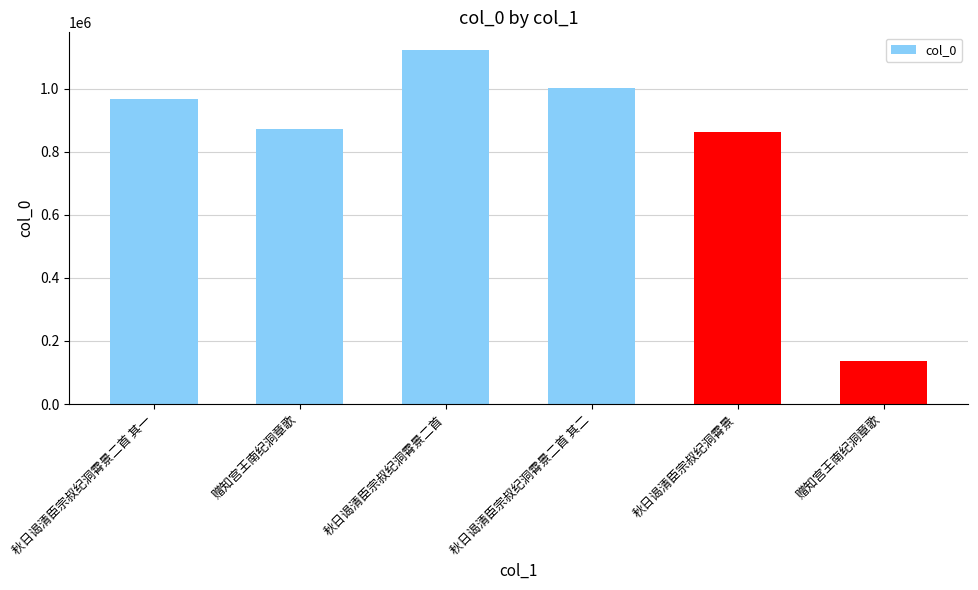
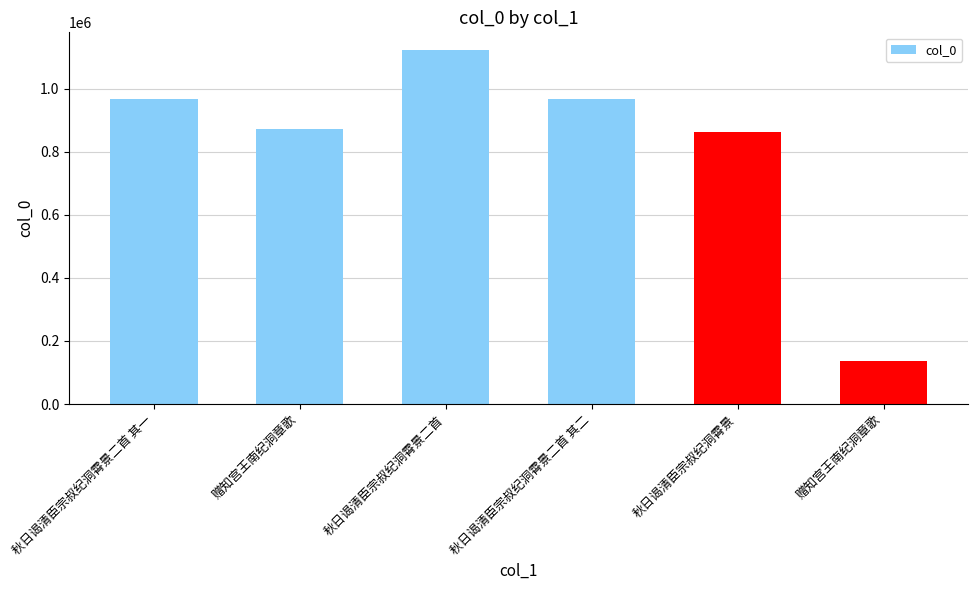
  {
    "秋日谒清臣宗叔纪洞霄景二首 其一": 970000,
    "秋日谒清臣宗叔纪洞霄景二首": 1120000,
-   "秋日谒清臣宗叔纪洞霄景二首 其二": 1000000,
+   "秋日谒清臣宗叔纪洞霄景二首 其二": 970000,
    "秋日谒清臣宗叔纪洞霄景": 860000
  }
